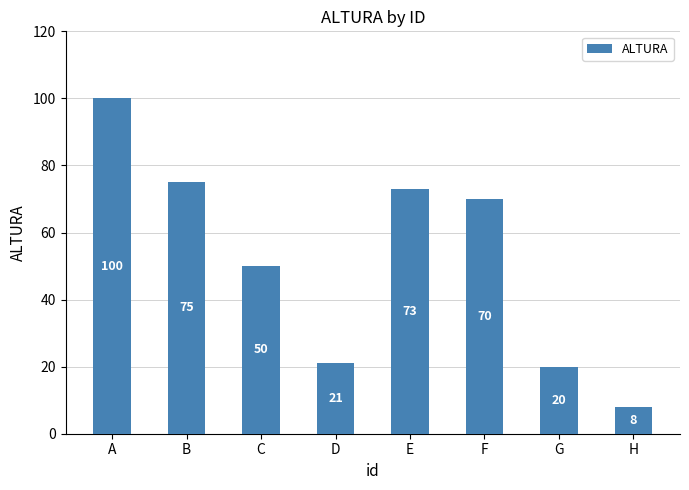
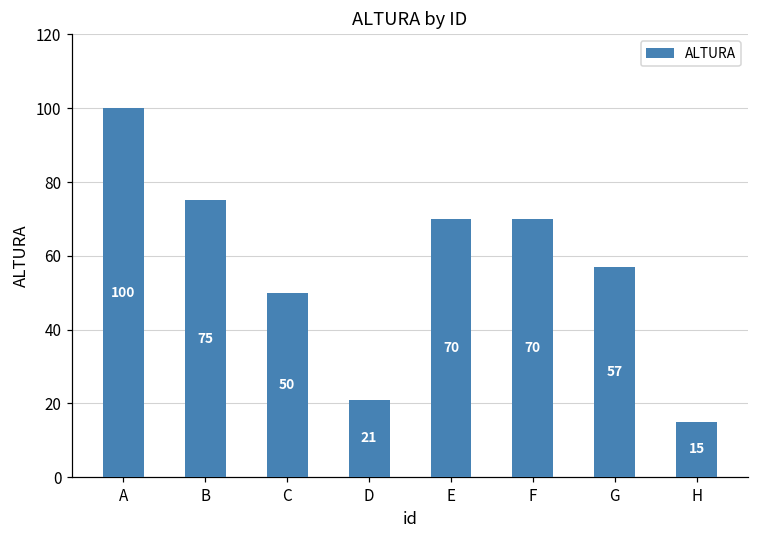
  {
    "A": 100,
    "B": 75,
    "C": 50,
    "D": 21,
-   "E": 73,
+   "E": 70,
    "F": 70,
-   "G": 20,
-   "H": 8
+   "G": 57,
+   "H": 15
  }
